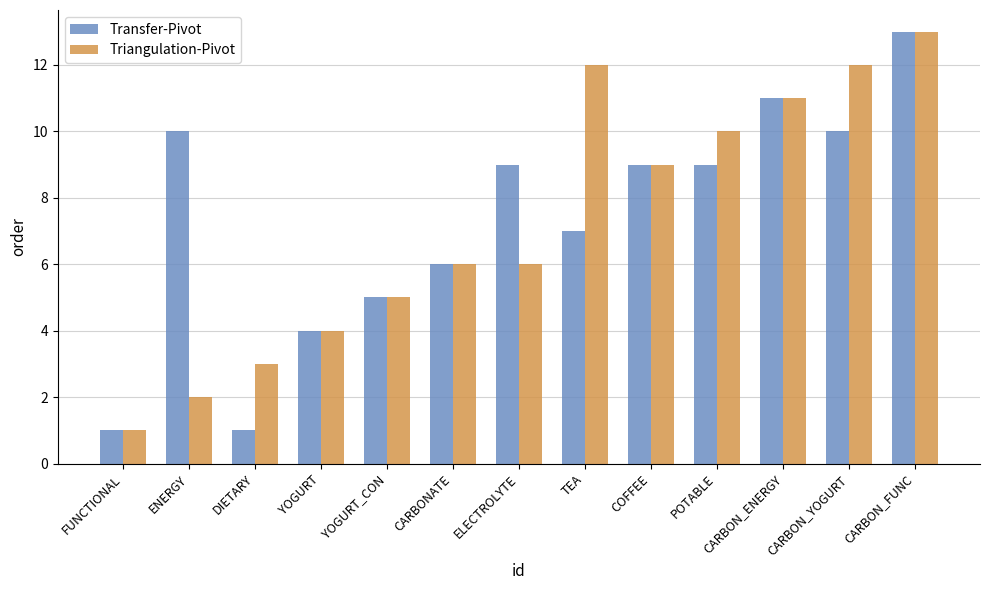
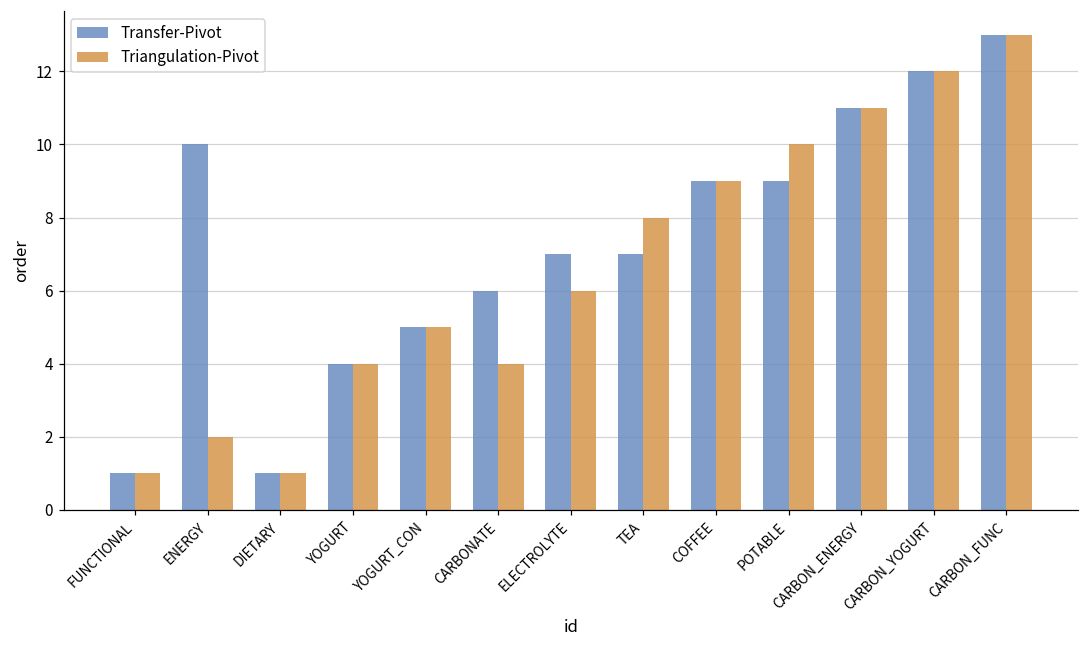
  {
    "Transfer-Pivot": {
      "FUNCTIONAL": 1,
      "ENERGY": 10,
      "DIETARY": 1,
      "YOGURT": 4,
      "YOGURT_CON": 5,
      "CARBONATE": 6,
-     "ELECTROLYTE": 9,
+     "ELECTROLYTE": 7,
      "TEA": 7,
      "COFFEE": 9,
      "POTABLE": 9,
      "CARBON_ENERGY": 11,
-     "CARBON_YOGURT": 10,
+     "CARBON_YOGURT": 12,
      "CARBON_FUNC": 13
    },
    "Triangulation-Pivot": {
      "FUNCTIONAL": 1,
      "ENERGY": 2,
-     "DIETARY": 3,
+     "DIETARY": 1,
      "YOGURT": 4,
      "YOGURT_CON": 5,
-     "CARBONATE": 6,
+     "CARBONATE": 4,
      "ELECTROLYTE": 6,
-     "TEA": 12,
+     "TEA": 8,
      "COFFEE": 9,
      "POTABLE": 10,
      "CARBON_ENERGY": 11,
      "CARBON_YOGURT": 12,
      "CARBON_FUNC": 13
    }
  }
